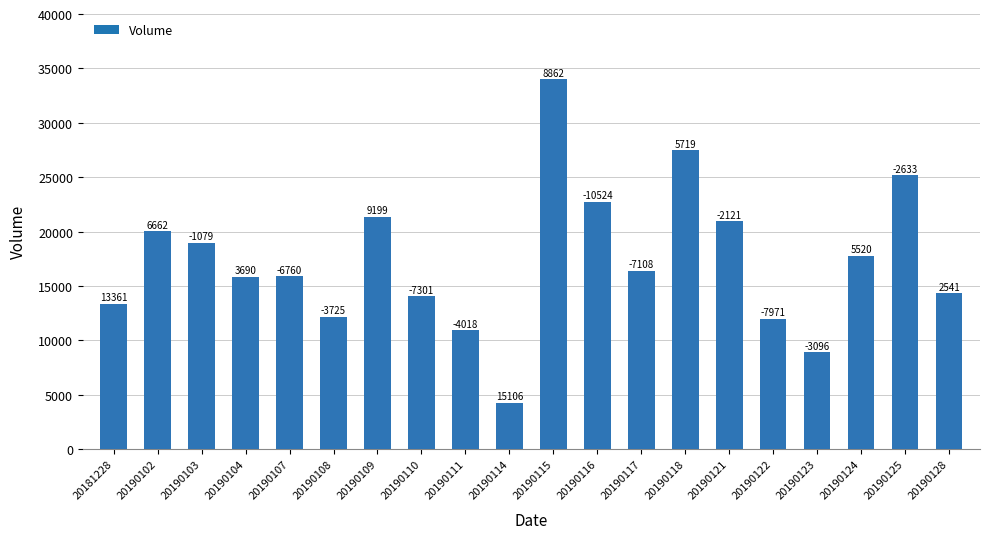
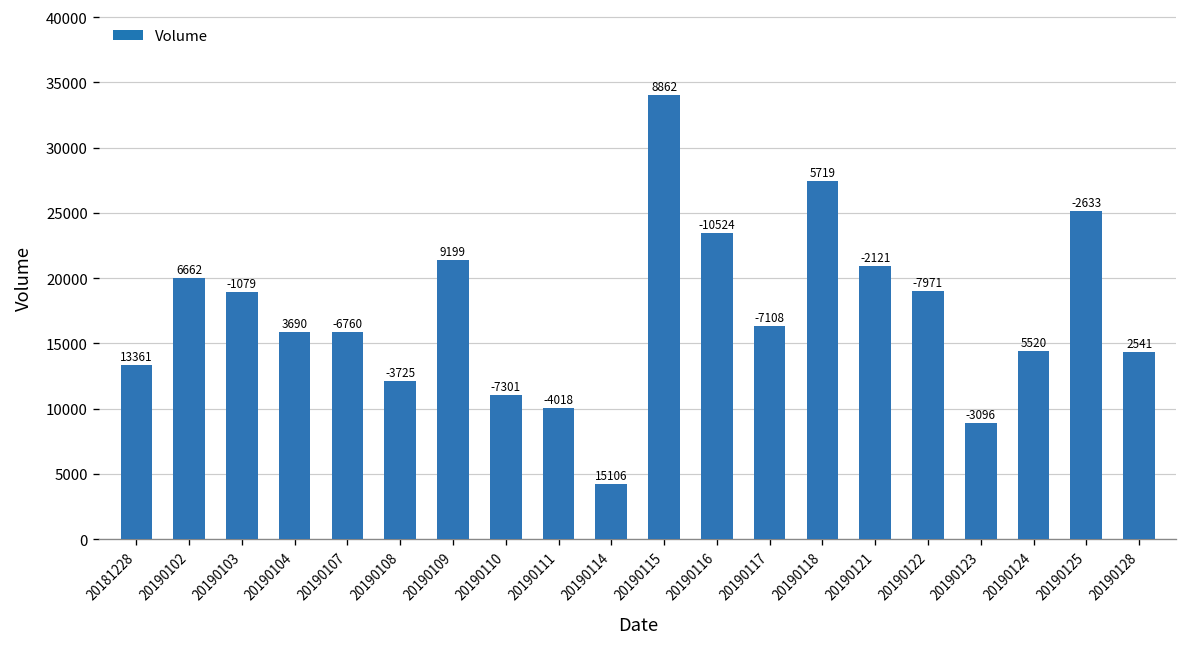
  {
-   "20190110": 14000,
-   "20190111": 10900,
-   "20190116": 22700,
-   "20190122": 12000,
-   "20190124": 17800
+   "20190110": 11000,
+   "20190111": 10000,
+   "20190116": 23500,
+   "20190122": 19000,
+   "20190124": 14400
  }
